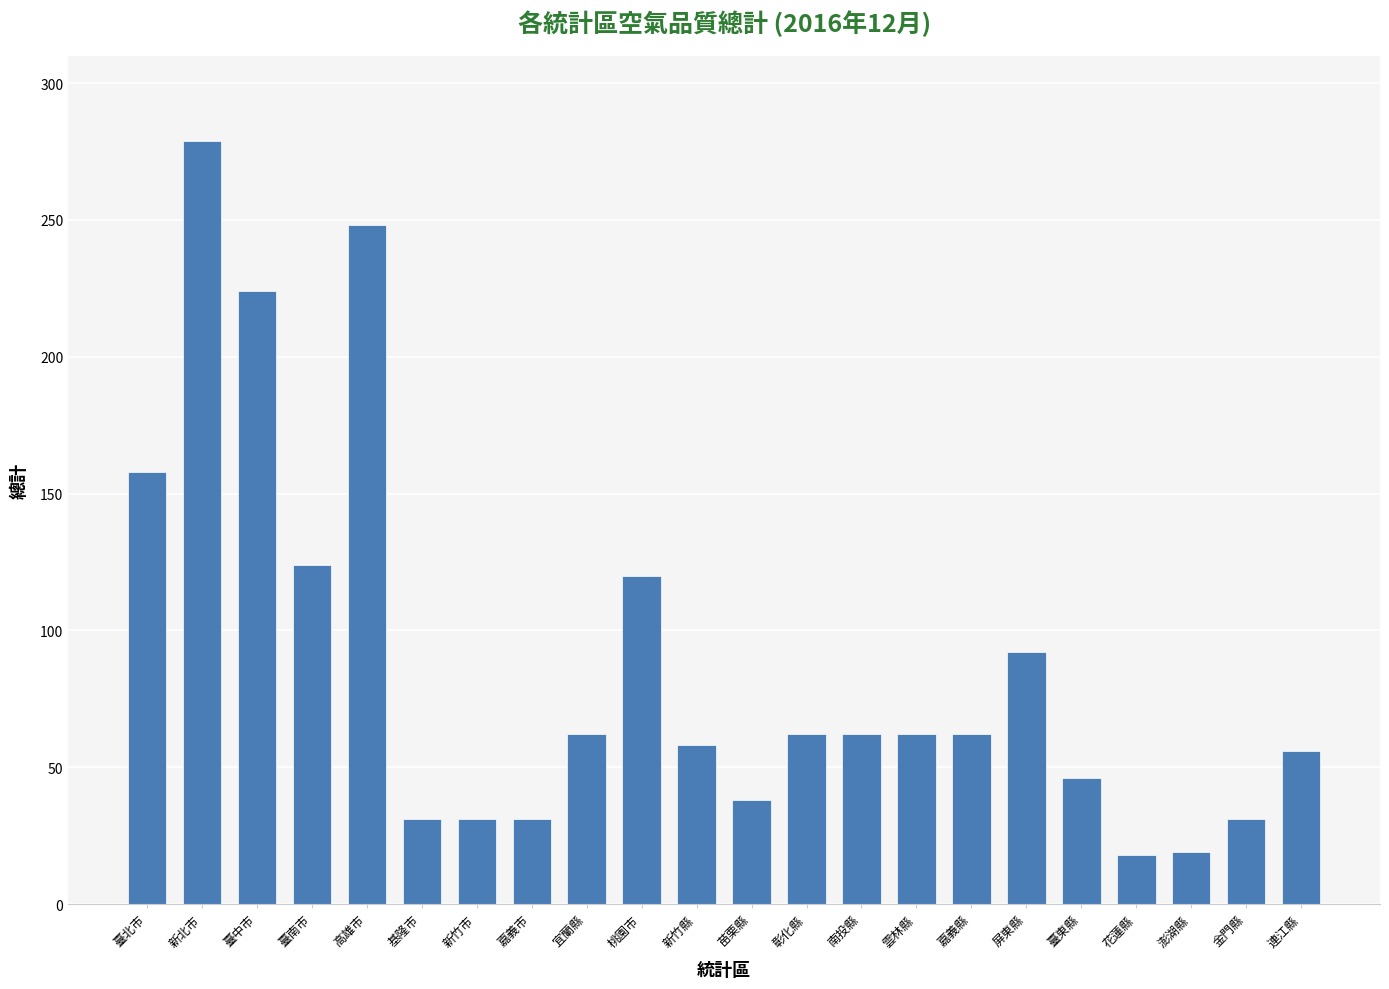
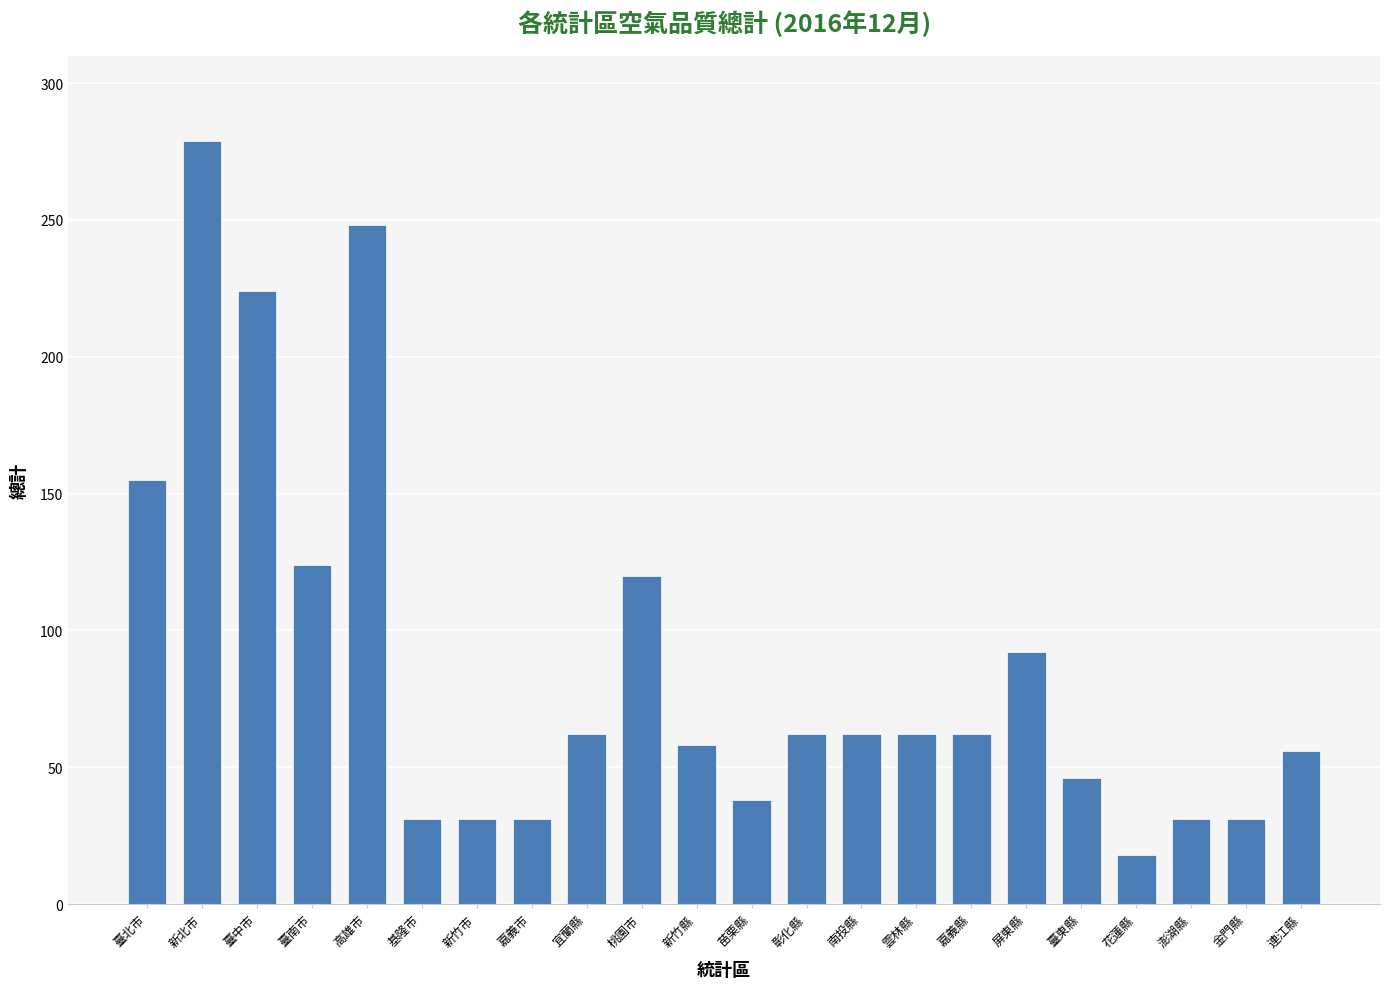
  {
-   "臺北市": 158,
+   "臺北市": 155,
    "新北市": 279,
    "臺中市": 224,
    "臺南市": 124,
    "高雄市": 248,
    "基隆市": 31,
    "新竹市": 31,
    "嘉義市": 31,
    "宜蘭縣": 62,
    "桃園市": 120,
    "新竹縣": 58,
    "苗栗縣": 38,
    "彰化縣": 62,
    "南投縣": 62,
    "雲林縣": 62,
    "嘉義縣": 62,
    "屏東縣": 92,
    "臺東縣": 46,
    "花蓮縣": 18,
-   "澎湖縣": 19,
+   "澎湖縣": 31,
    "金門縣": 31,
    "連江縣": 56
  }
